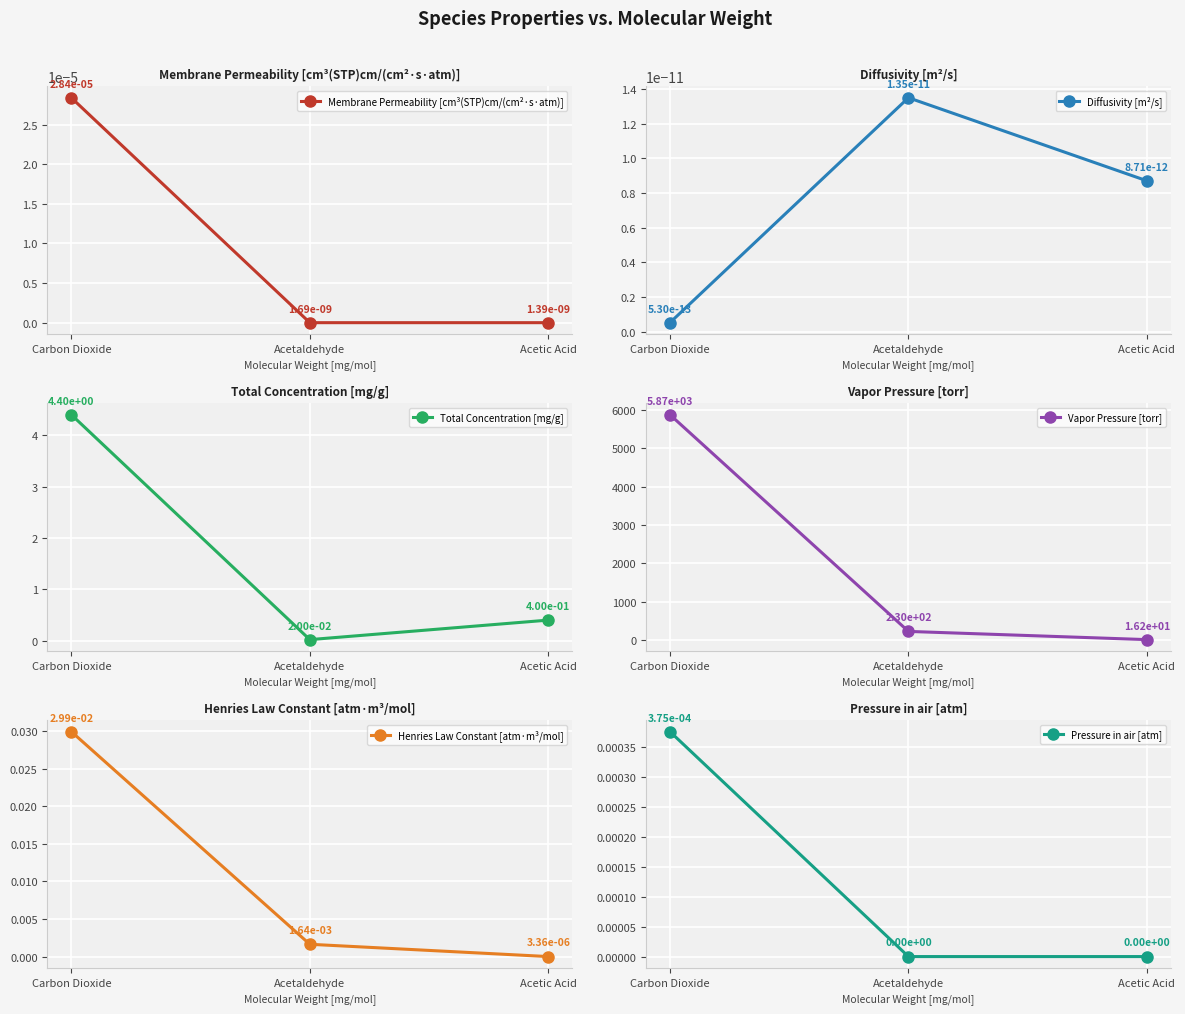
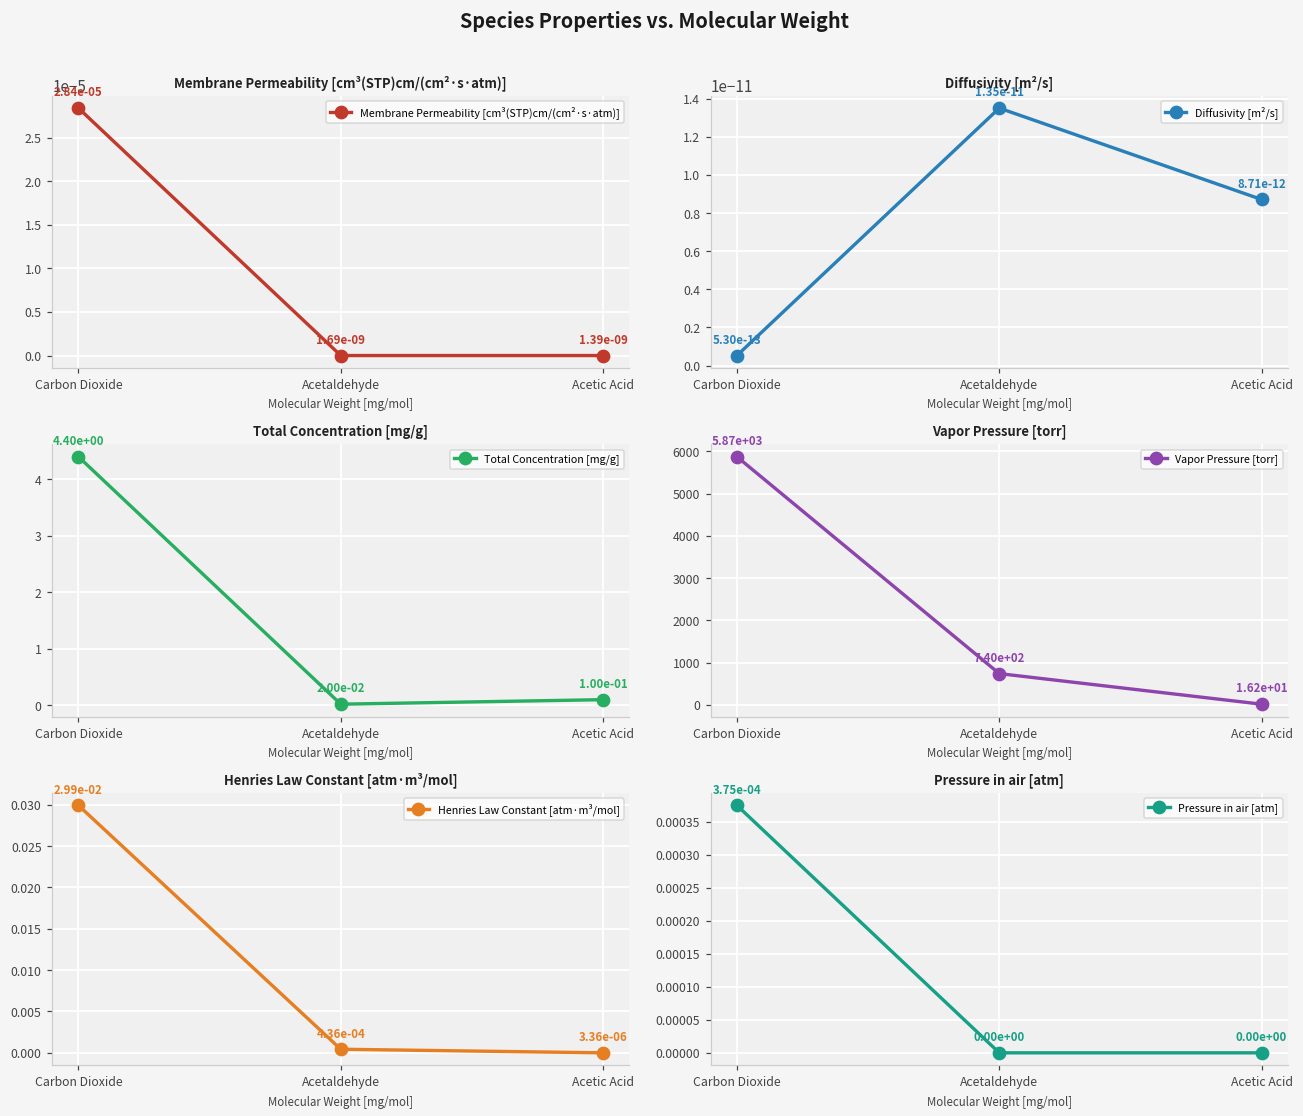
  {
    "Membrane Permeability [cm³(STP)cm/(cm²·s·atm)]": {
      "Carbon Dioxide": "2.84e-05",
      "Acetaldehyde": "1.69e-09",
      "Acetic Acid": "1.39e-09"
    },
    "Diffusivity [m²/s]": {
      "Carbon Dioxide": "5.30e-13",
      "Acetaldehyde": "1.35e-11",
      "Acetic Acid": "8.71e-12"
    },
    "Total Concentration [mg/g]": {
      "Carbon Dioxide": "4.40e+00",
      "Acetaldehyde": "2.00e-02",
-     "Acetic Acid": "4.00e-01"
+     "Acetic Acid": "1.00e-01"
    },
    "Vapor Pressure [torr]": {
-     "Acetaldehyde": "2.30e+02",
+     "Acetaldehyde": "7.40e+02",
      "Acetic Acid": "1.62e+01"
    },
    "Henries Law Constant [atm·m³/mol]": {
      "Carbon Dioxide": "2.99e-02",
-     "Acetaldehyde": "1.64e-03",
+     "Acetaldehyde": "4.36e-04",
      "Acetic Acid": "3.36e-06"
    },
    "Pressure in air [atm]": {
      "Carbon Dioxide": "3.75e-04",
      "Acetaldehyde": "0.00e+00",
      "Acetic Acid": "0.00e+00"
    }
  }
